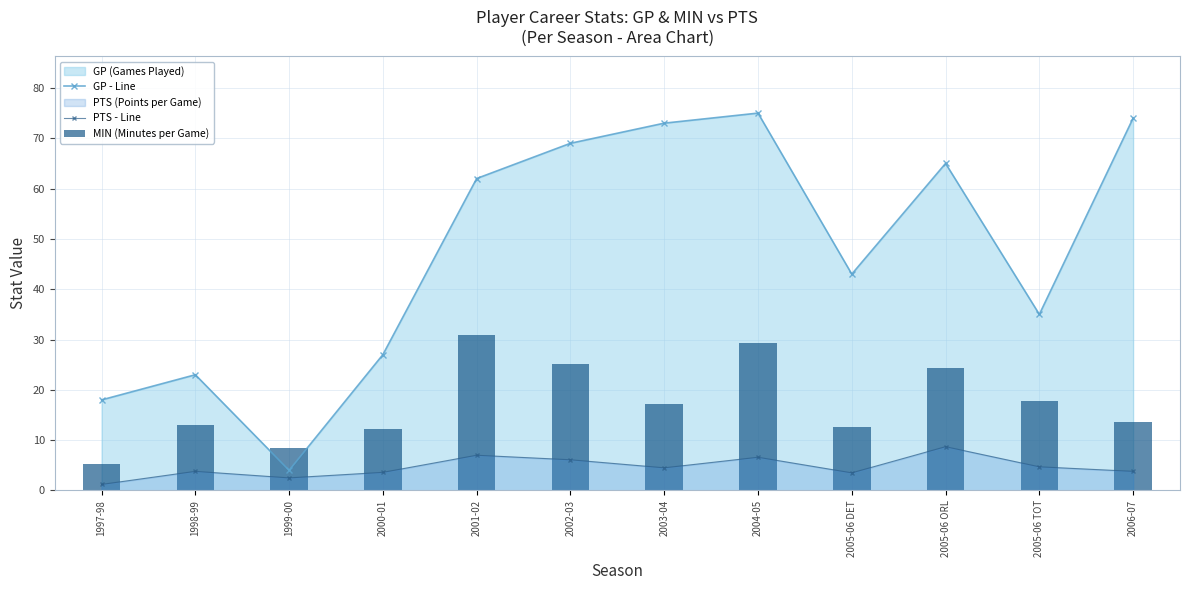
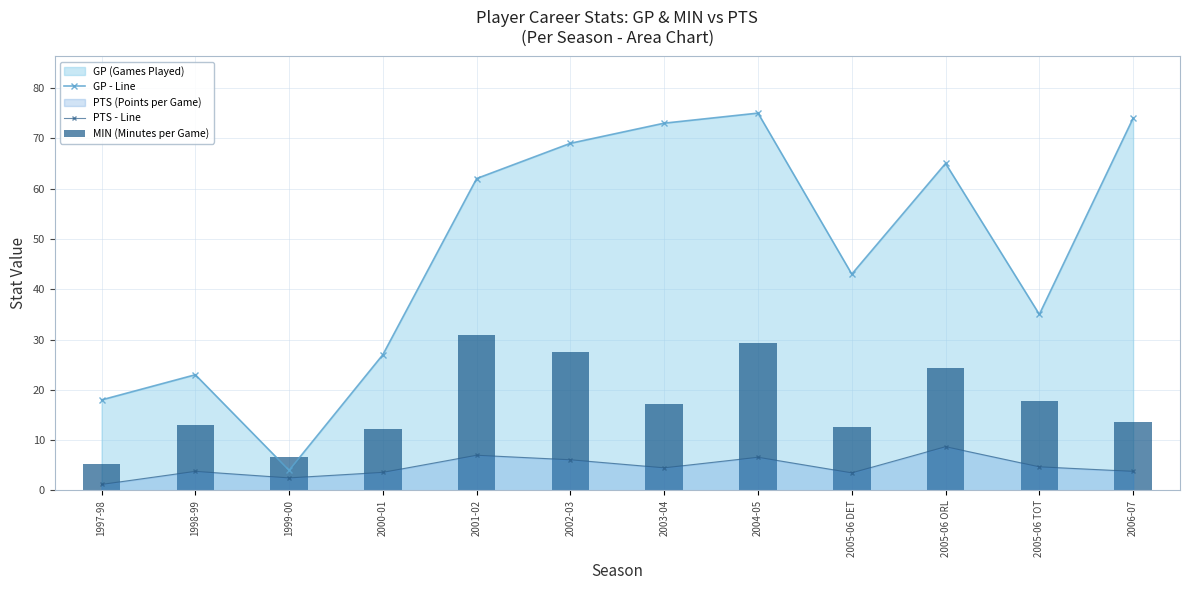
  {
    "MIN (Minutes per Game)": {
      "1997-98": 5,
      "1998-99": 13,
-     "1999-00": 9,
+     "1999-00": 7,
      "2000-01": 12,
      "2001-02": 31,
-     "2002-03": 25,
+     "2002-03": 28,
      "2003-04": 17,
      "2004-05": 29,
      "2005-06 DET": 13,
      "2005-06 ORL": 24,
      "2005-06 TOT": 18,
      "2006-07": 14
    }
  }
